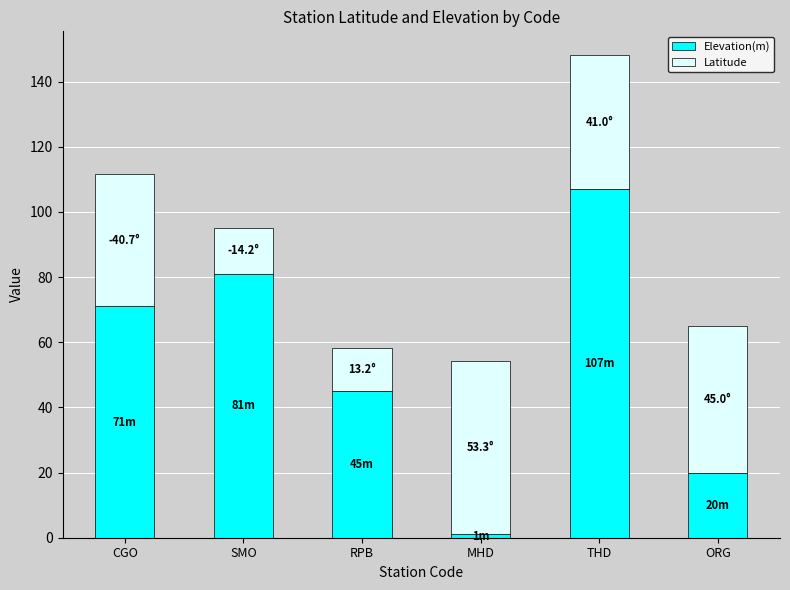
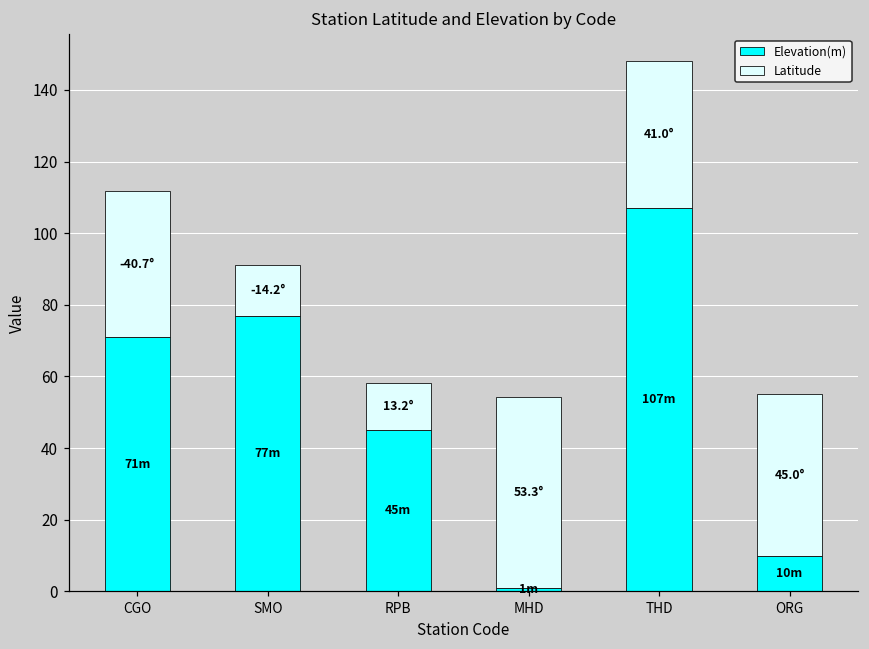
  {
    "Elevation(m)": {
      "CGO": "71m",
-     "SMO": "81m",
+     "SMO": "77m",
      "RPB": "45m",
      "MHD": "1m",
      "THD": "107m",
-     "ORG": "20m"
+     "ORG": "10m"
    },
    "Latitude": {
      "RPB": "13.2°",
      "MHD": "53.3°",
      "THD": "41.0°",
      "ORG": "45.0°"
    }
  }
